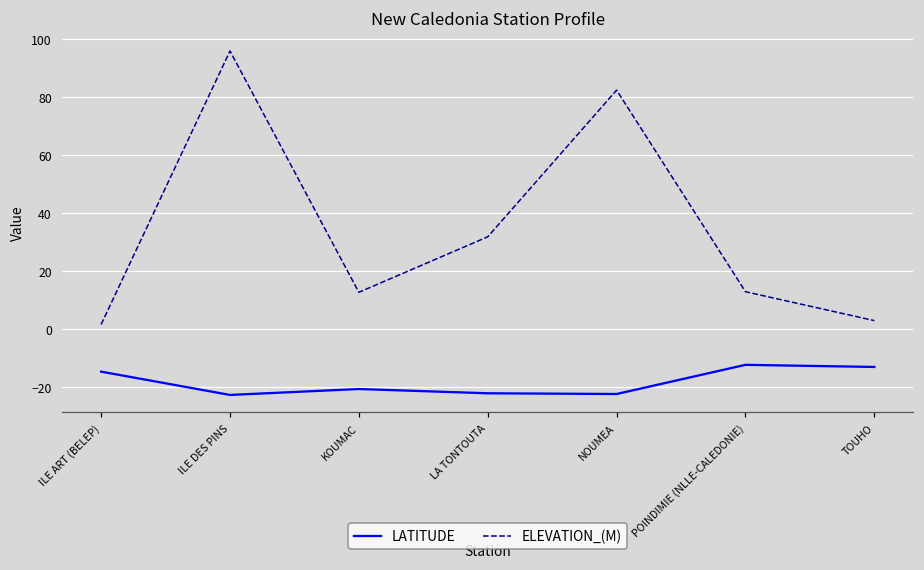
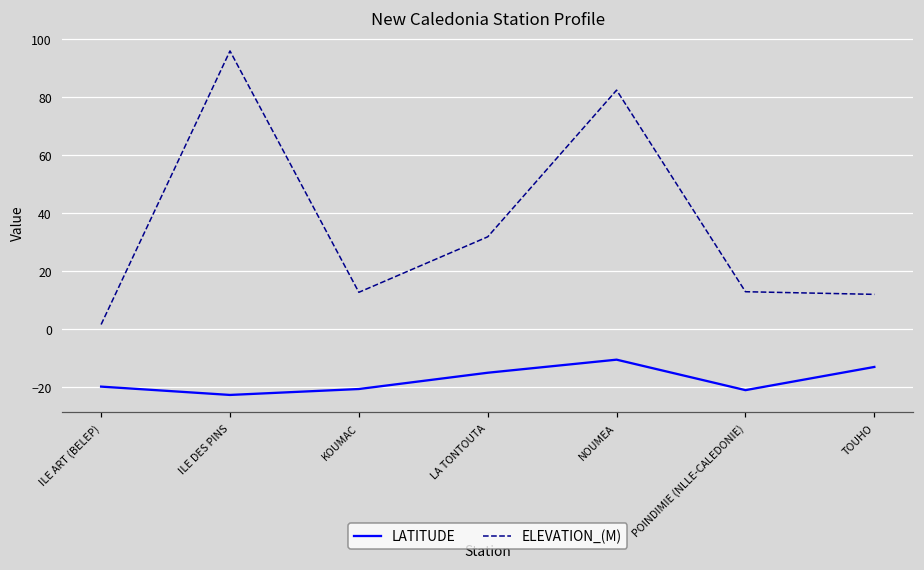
  {
    "LATITUDE": {
-     "ILE ART (BELEP)": -15,
+     "ILE ART (BELEP)": -20,
      "ILE DES PINS": -23,
      "KOUMAC": -21,
-     "LA TONTOUTA": -22,
-     "NOUMEA": -22,
-     "POINDIMIE (NLLE-CALEDONIE)": -12,
+     "LA TONTOUTA": -15,
+     "NOUMEA": -10,
+     "POINDIMIE (NLLE-CALEDONIE)": -21,
      "TOUHO": -13
    },
    "ELEVATION_(M)": {
      "ILE ART (BELEP)": 2,
      "ILE DES PINS": 96,
      "KOUMAC": 13,
      "LA TONTOUTA": 32,
      "NOUMEA": 83,
      "POINDIMIE (NLLE-CALEDONIE)": 13,
-     "TOUHO": 3
+     "TOUHO": 12
    }
  }
